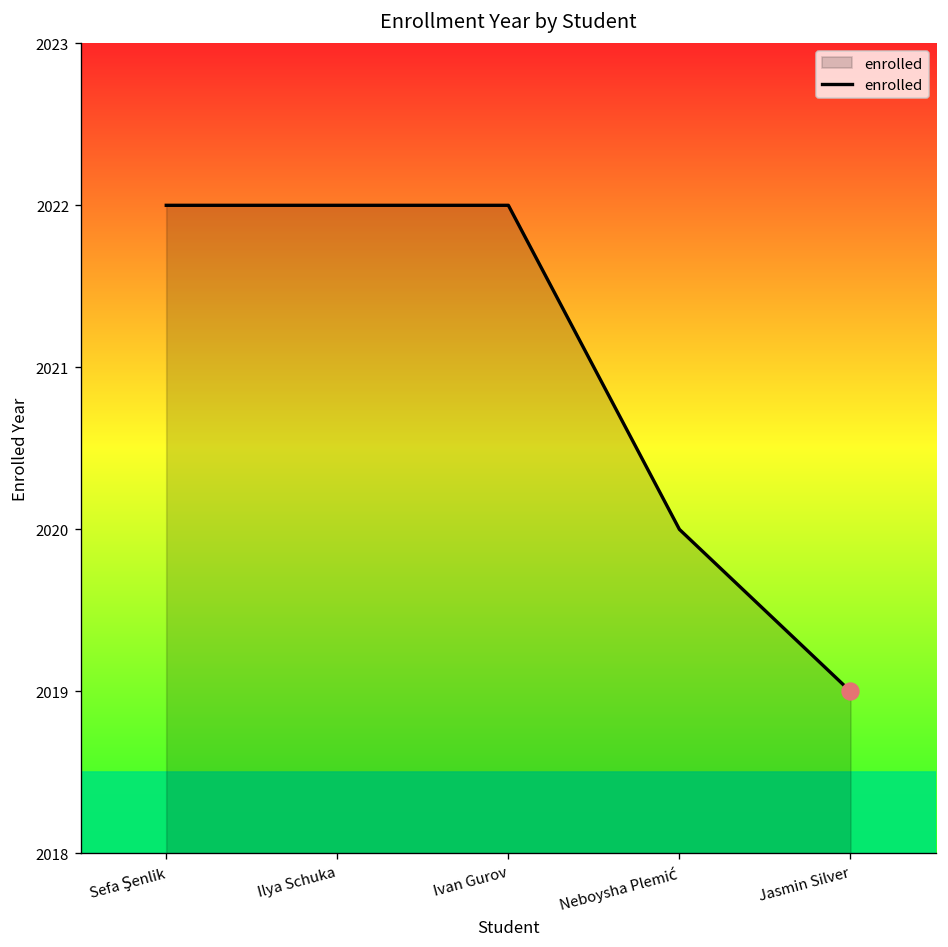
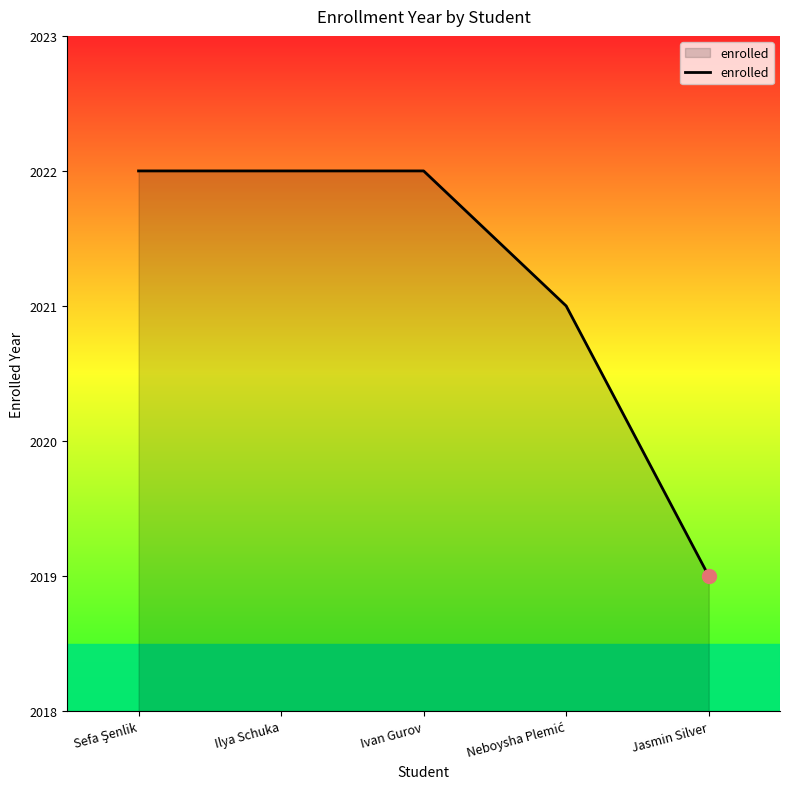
  {
    "enrolled": {
      "Sefa Şenlik": 2022,
      "Ilya Schuka": 2022,
      "Ivan Gurov": 2022,
-     "Neboysha Plemić": 2020
+     "Neboysha Plemić": 2021
    }
  }
